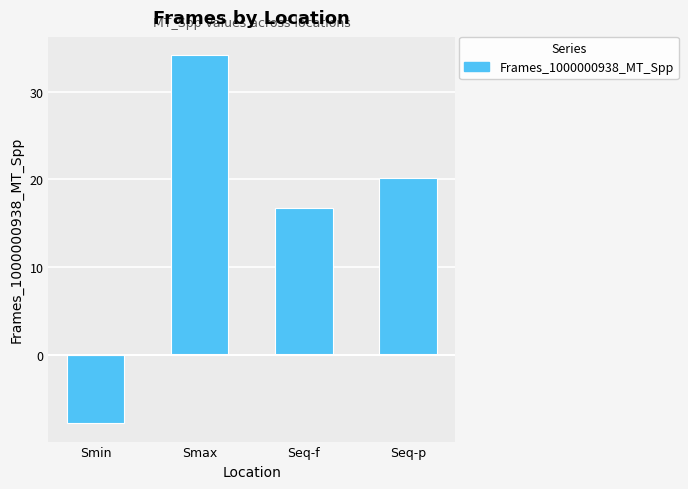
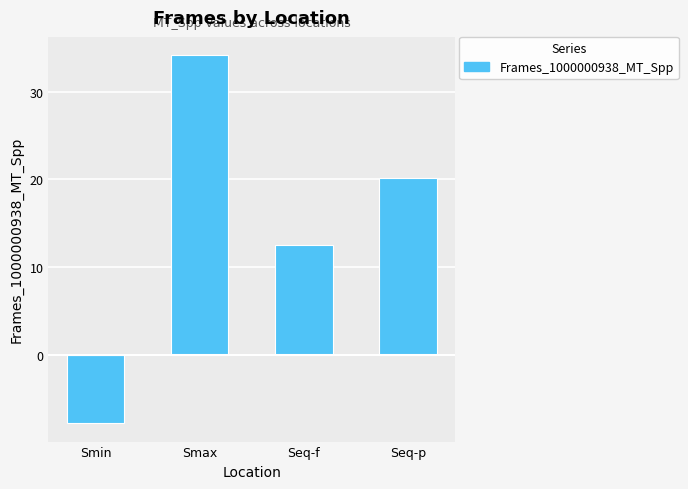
  {
    "Smin": -8,
    "Smax": 34,
-   "Seq-f": 17,
+   "Seq-f": 13,
    "Seq-p": 20
  }
